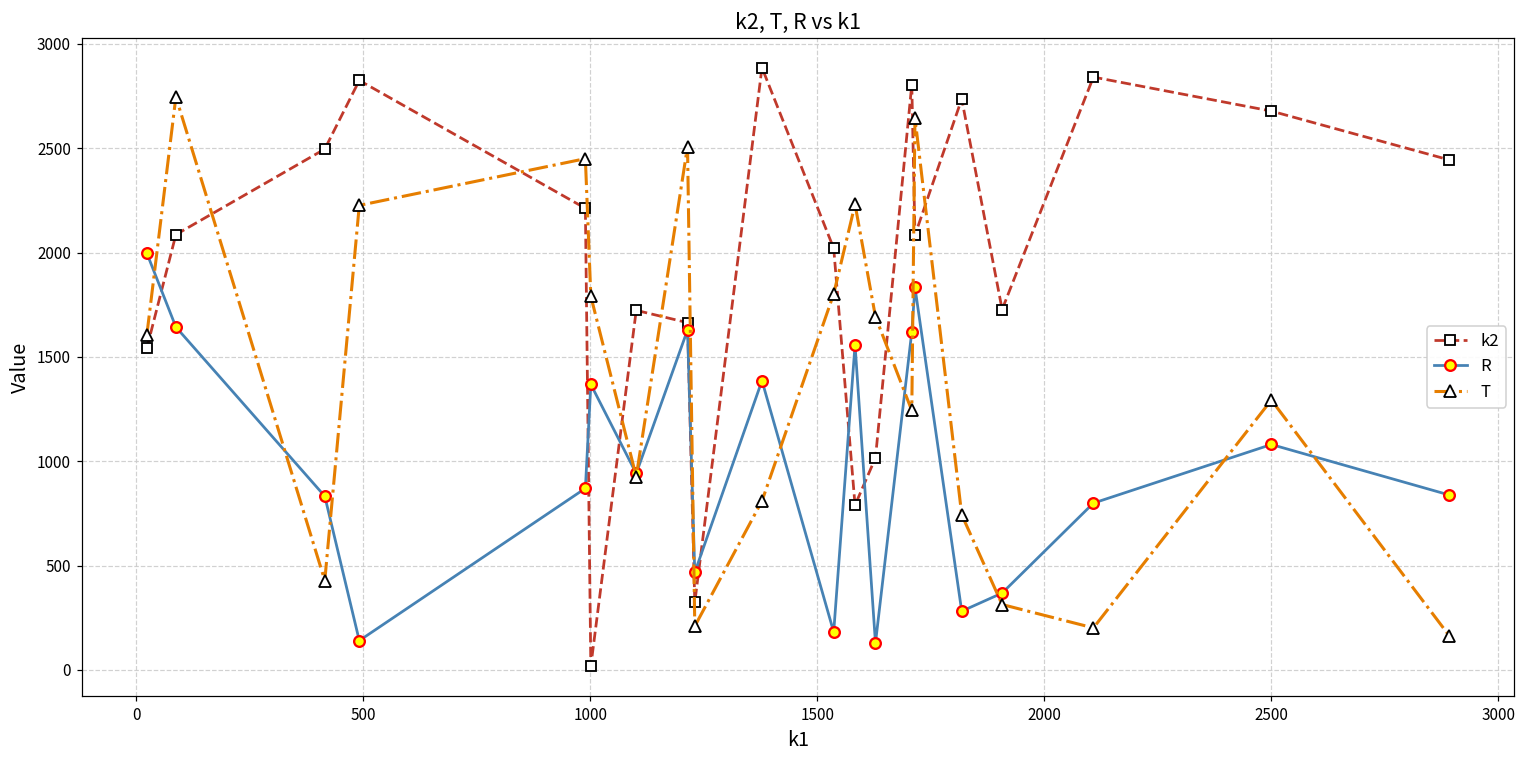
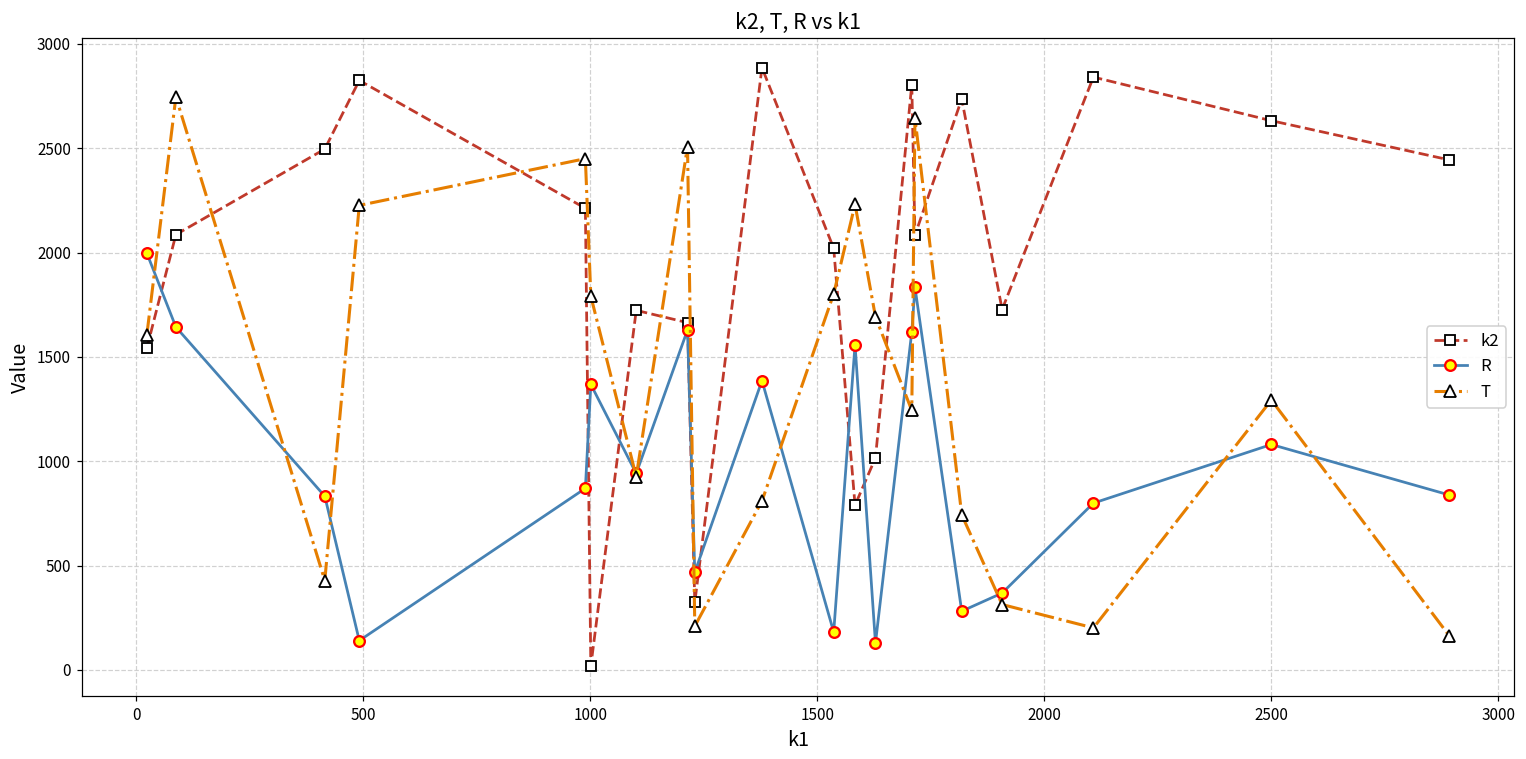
  {
    "k2": {
-     "2500": 2680
+     "2500": 2630
    },
    "R": {
      "2500": 1080
    },
    "T": {
      "2500": 1290
    }
  }
